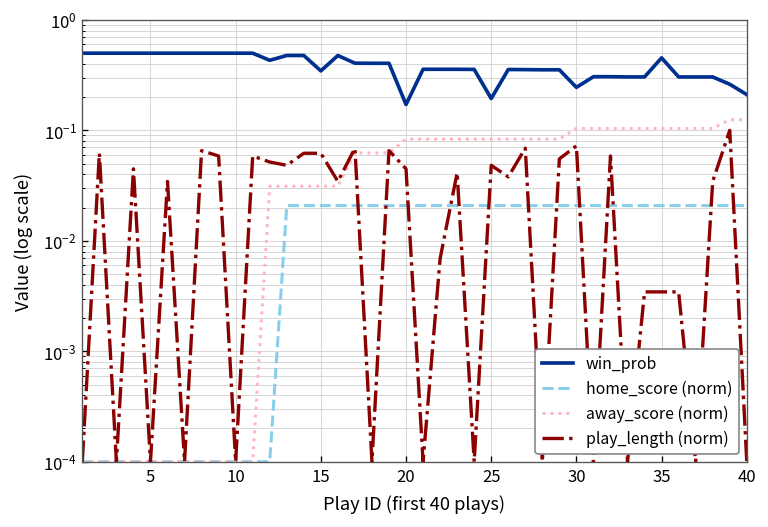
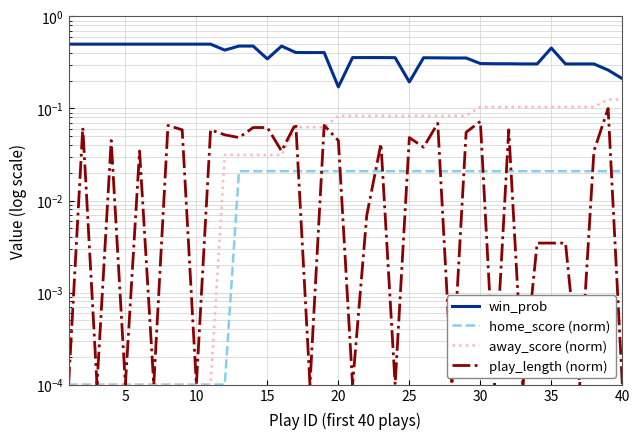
  {
    "win_prob": {
      "5": 0.5,
      "10": 0.5,
      "15": 0.35,
      "20": 0.17,
      "25": 0.19,
-     "30": 0.25,
+     "30": 0.31,
      "35": 0.5,
      "40": 0.21
    },
    "home_score (norm)": {
      "15": 0.02,
      "20": 0.02,
      "25": 0.02,
      "30": 0.02,
      "35": 0.02,
      "40": 0.02
    },
    "away_score (norm)": {
      "15": 0.03,
      "20": 0.08,
      "25": 0.08,
      "30": 0.10,
      "35": 0.10,
      "40": 0.13
    },
    "play_length (norm)": {
      "15": 0.06,
      "20": 0.04,
      "25": 0.05,
      "30": 0.07,
      "35": 0.0034,
      "40": 0.00010
    }
  }
